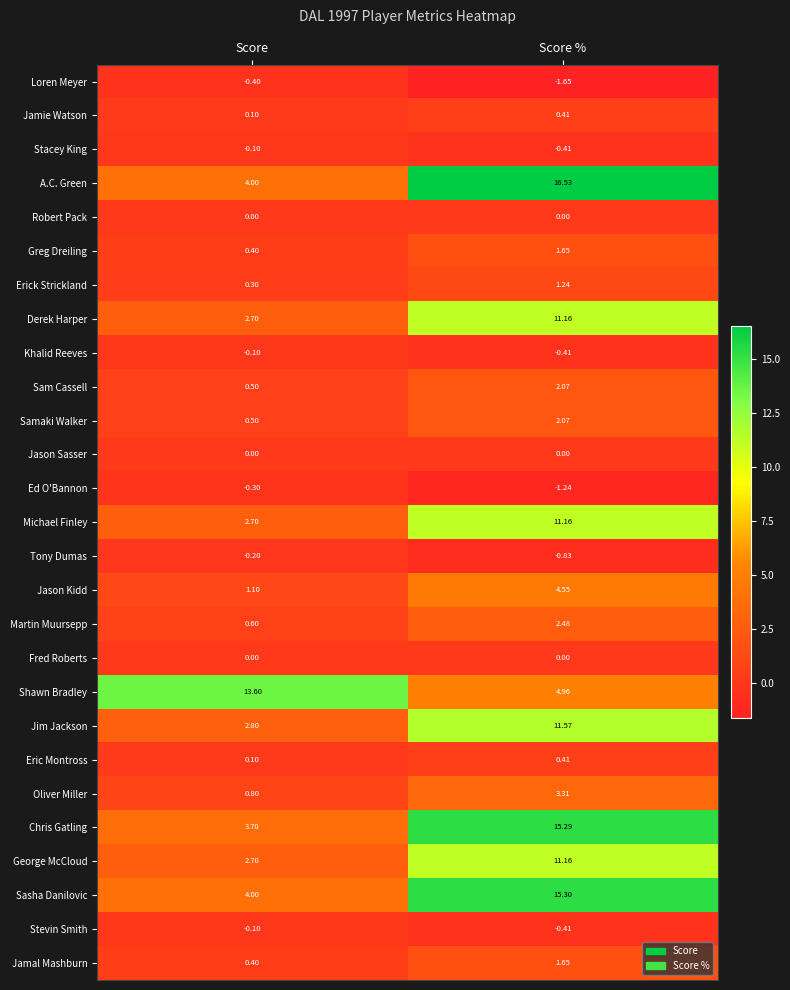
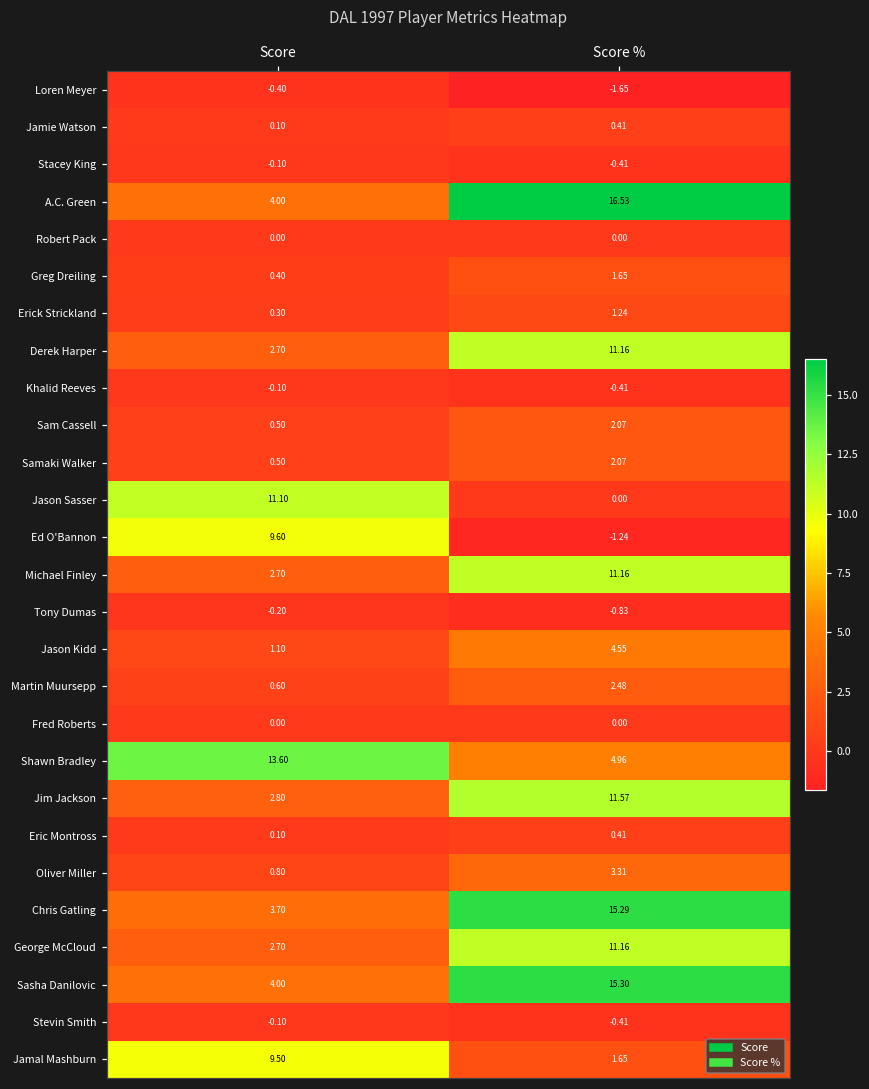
  {
    "Loren Meyer": {
      "Score": -0.40,
      "Score %": -1.65
    },
    "Jamie Watson": {
      "Score": 0.10,
      "Score %": 0.41
    },
    "Stacey King": {
      "Score": -0.10,
      "Score %": -0.41
    },
    "A.C. Green": {
      "Score": 4.00,
      "Score %": 16.53
    },
    "Robert Pack": {
      "Score": 0.00,
      "Score %": 0.00
    },
    "Greg Dreiling": {
      "Score": 0.40,
      "Score %": 1.65
    },
    "Erick Strickland": {
      "Score": 0.30,
      "Score %": 1.24
    },
    "Derek Harper": {
      "Score": 2.70,
      "Score %": 11.16
    },
    "Khalid Reeves": {
      "Score": -0.10,
      "Score %": -0.41
    },
    "Sam Cassell": {
      "Score": 0.50,
      "Score %": 2.07
    },
    "Samaki Walker": {
      "Score": 0.50,
      "Score %": 2.07
    },
    "Jason Sasser": {
-     "Score": 0.00,
+     "Score": 11.10,
      "Score %": 0.00
    },
    "Ed O'Bannon": {
-     "Score": -0.30,
+     "Score": 9.60,
      "Score %": -1.24
    },
    "Michael Finley": {
      "Score": 2.70,
      "Score %": 11.16
    },
    "Tony Dumas": {
      "Score": -0.20,
      "Score %": -0.83
    },
    "Jason Kidd": {
      "Score": 1.10,
      "Score %": 4.55
    },
    "Martin Muursepp": {
      "Score": 0.60,
      "Score %": 2.48
    },
    "Fred Roberts": {
      "Score": 0.00,
      "Score %": 0.00
    },
    "Shawn Bradley": {
      "Score": 13.60,
      "Score %": 4.96
    },
    "Jim Jackson": {
      "Score": 2.80,
      "Score %": 11.57
    },
    "Eric Montross": {
      "Score": 0.10,
      "Score %": 0.41
    },
    "Oliver Miller": {
      "Score": 0.80,
      "Score %": 3.31
    },
    "Chris Gatling": {
      "Score": 3.70,
      "Score %": 15.29
    },
    "George McCloud": {
      "Score": 2.70,
      "Score %": 11.16
    },
    "Sasha Danilovic": {
      "Score": 4.00,
      "Score %": 15.30
    },
    "Stevin Smith": {
      "Score": -0.10,
      "Score %": -0.41
    },
    "Jamal Mashburn": {
-     "Score": 0.40,
+     "Score": 9.50,
      "Score %": 1.65
    }
  }
